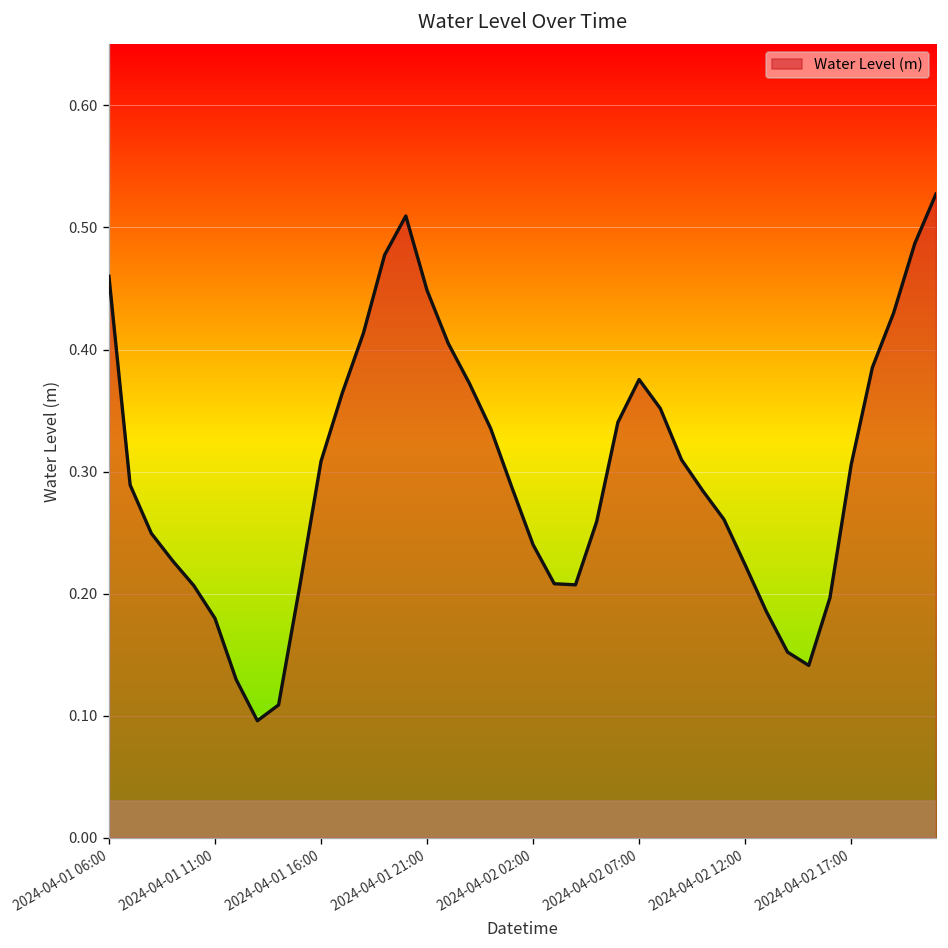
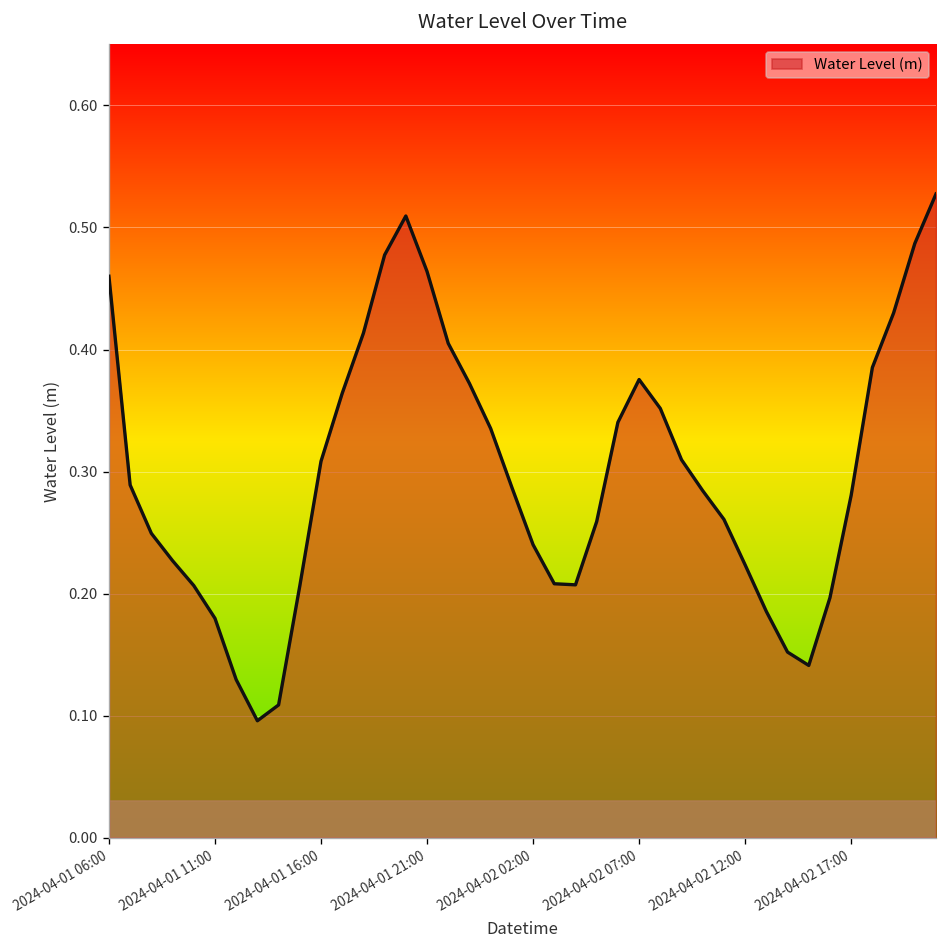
  {
    "2024-04-01 06:00": 0.460,
    "2024-04-01 11:00": 0.180,
    "2024-04-01 16:00": 0.308,
-   "2024-04-01 21:00": 0.448,
+   "2024-04-01 21:00": 0.464,
    "2024-04-02 02:00": 0.240,
    "2024-04-02 07:00": 0.375,
    "2024-04-02 12:00": 0.224,
-   "2024-04-02 17:00": 0.306
+   "2024-04-02 17:00": 0.281
  }
